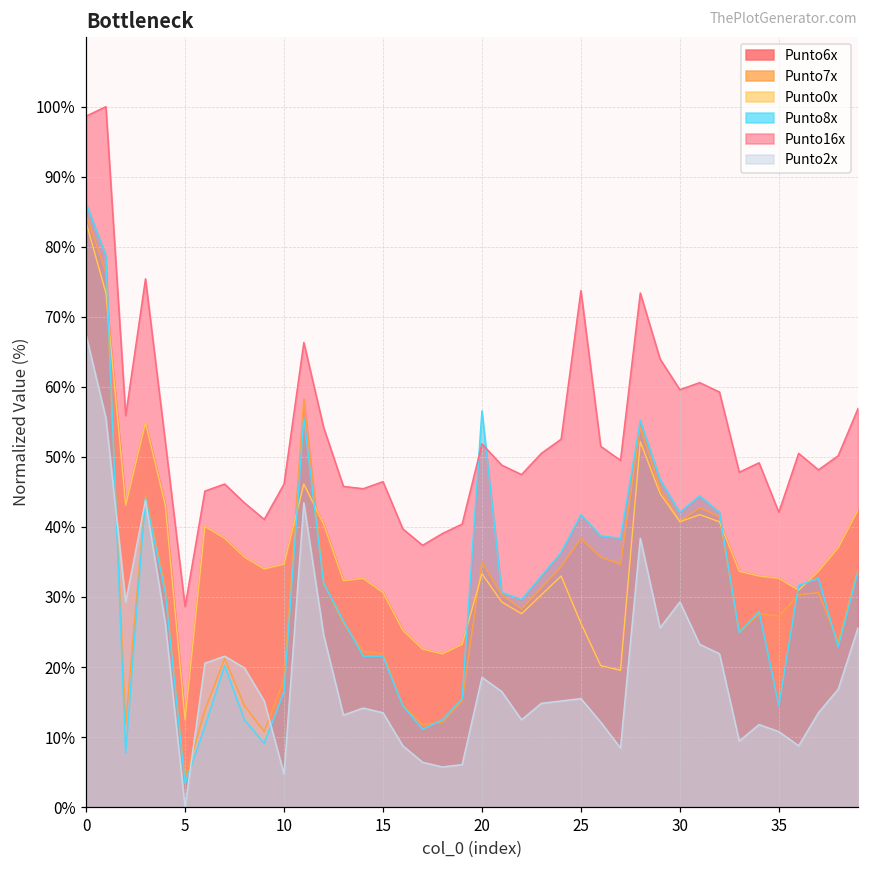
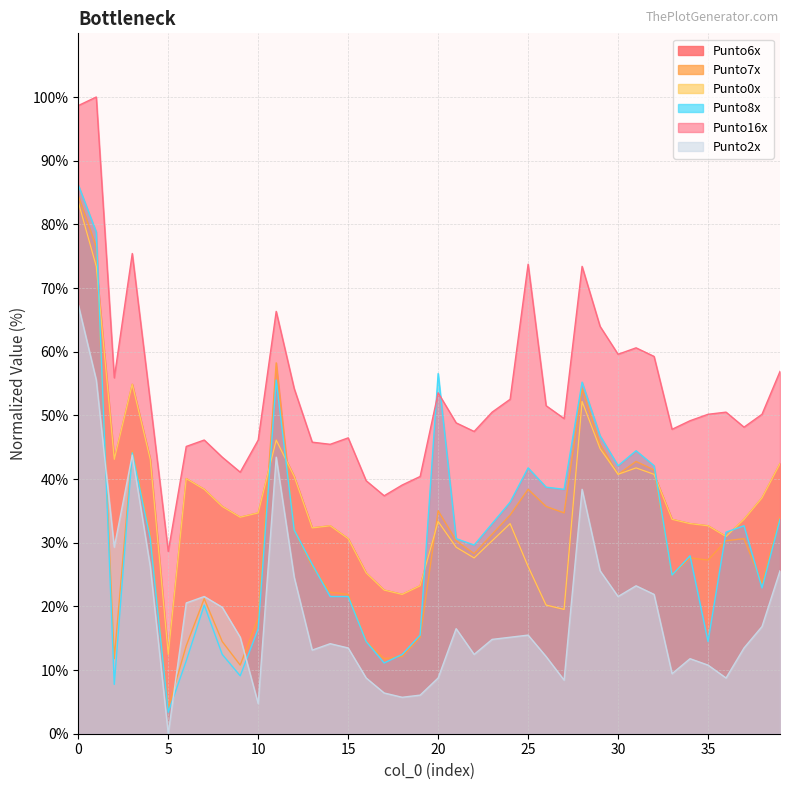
  {
    "Punto8x": {
      "0": "86%",
      "5": "3%",
      "10": "16%",
      "20": "57%",
      "25": "42%",
      "30": "42%",
      "35": "14%"
    },
    "Punto16x": {
      "0": "99%",
      "5": "29%",
      "10": "46%",
      "15": "46%",
-     "20": "52%",
+     "20": "54%",
      "25": "74%",
      "30": "60%",
-     "35": "42%"
+     "35": "50%"
    },
    "Punto2x": {
      "0": "67%",
      "5": "0%",
      "10": "5%",
      "15": "13%",
-     "20": "19%",
+     "20": "9%",
      "25": "15%",
-     "30": "29%",
+     "30": "22%",
      "35": "11%"
    }
  }
